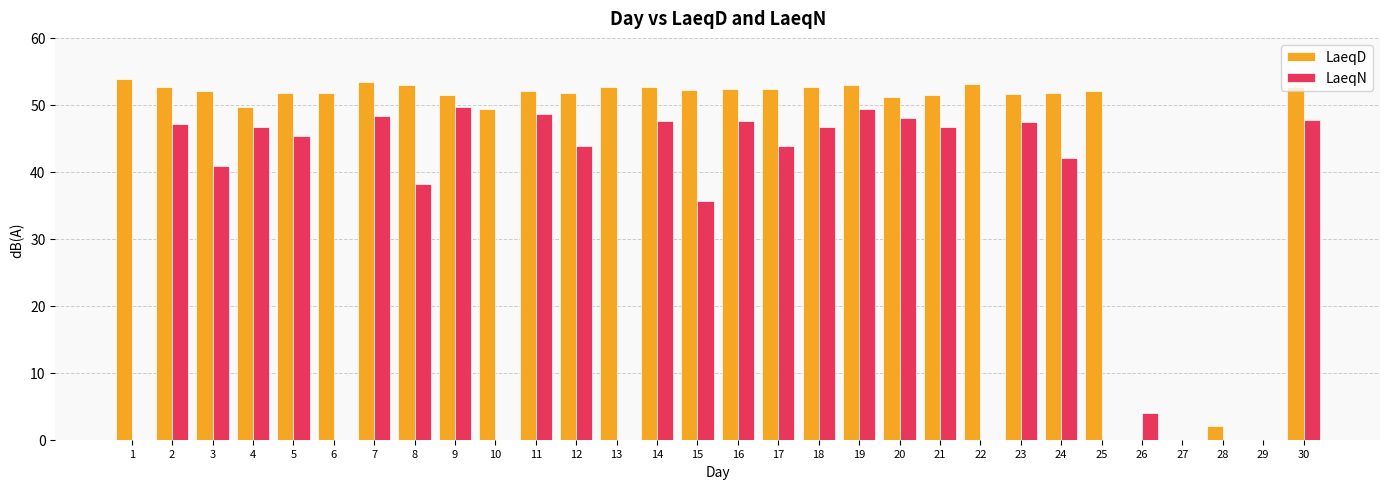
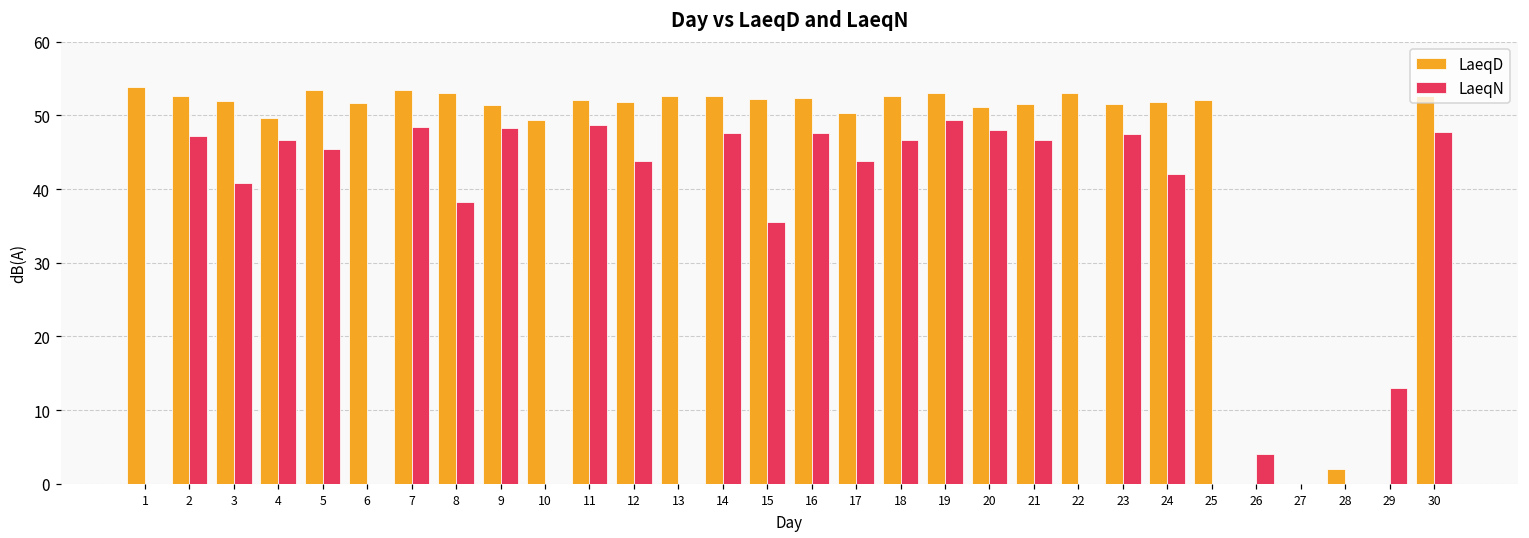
  {
    "LaeqD": {
      "1": 54,
      "2": 53,
      "3": 52,
      "4": 50,
-     "5": 52,
+     "5": 53,
      "6": 52,
      "7": 53,
      "8": 53,
      "9": 51,
      "10": 49,
      "11": 52,
      "12": 52,
      "13": 53,
      "14": 53,
      "15": 52,
      "16": 52,
-     "17": 52,
+     "17": 50,
      "18": 53,
      "19": 53,
      "20": 51,
      "21": 52,
      "22": 53,
      "23": 52,
      "24": 52,
      "25": 52,
      "26": 0,
      "27": 0,
      "28": 2,
      "29": 0
    },
    "LaeqN": {
      "1": 0,
      "2": 47,
      "3": 41,
      "4": 47,
      "5": 45,
      "6": 0,
      "7": 48,
      "8": 38,
-     "9": 50,
+     "9": 48,
      "10": 0,
      "11": 49,
      "12": 44,
      "13": 0,
      "14": 48,
      "15": 36,
      "16": 48,
      "17": 44,
      "18": 47,
      "19": 49,
      "20": 48,
      "21": 47,
      "22": 0,
      "23": 48,
      "24": 42,
      "25": 0,
      "26": 4,
      "27": 0,
      "28": 0,
-     "29": 0,
+     "29": 13,
      "30": 48
    }
  }
